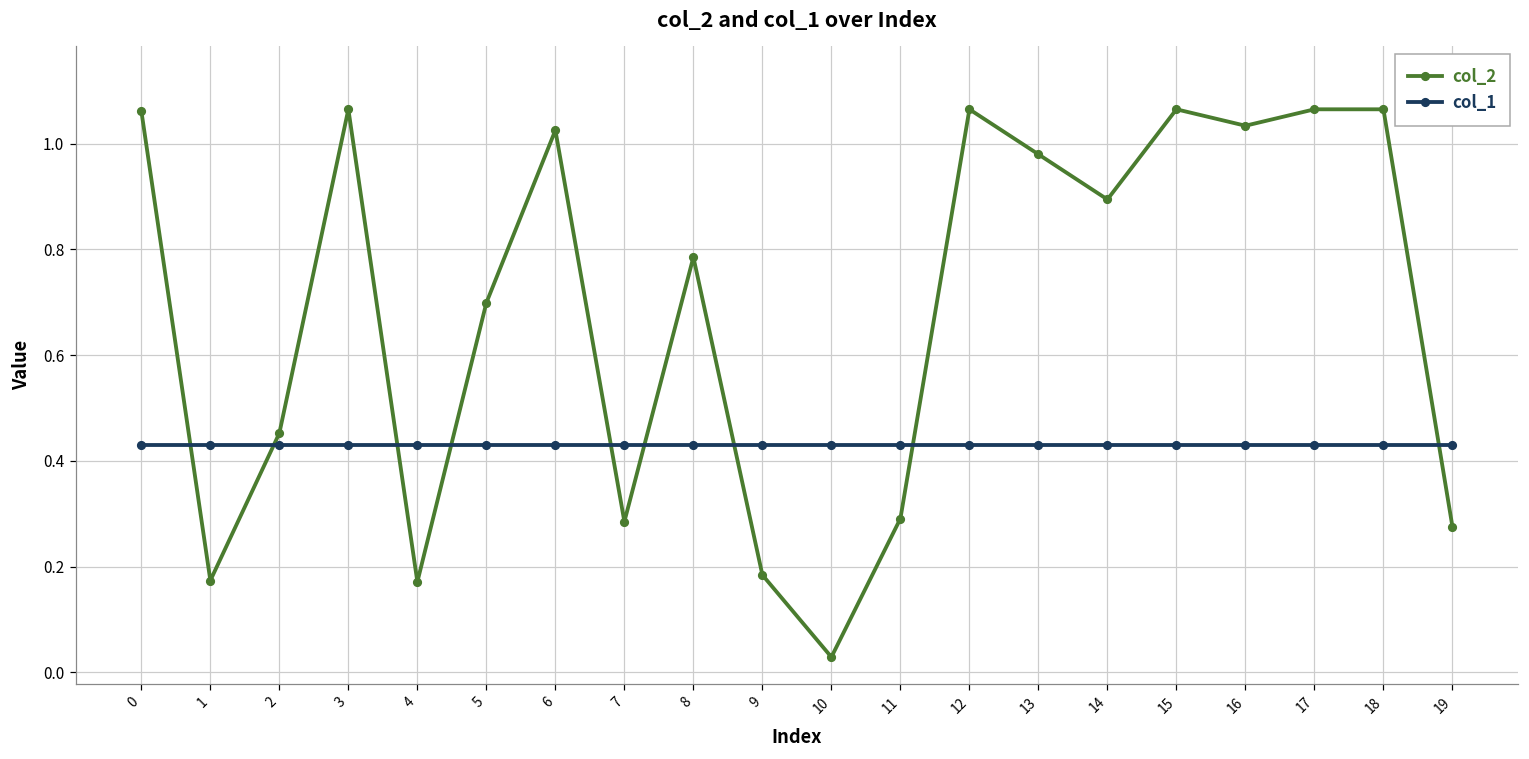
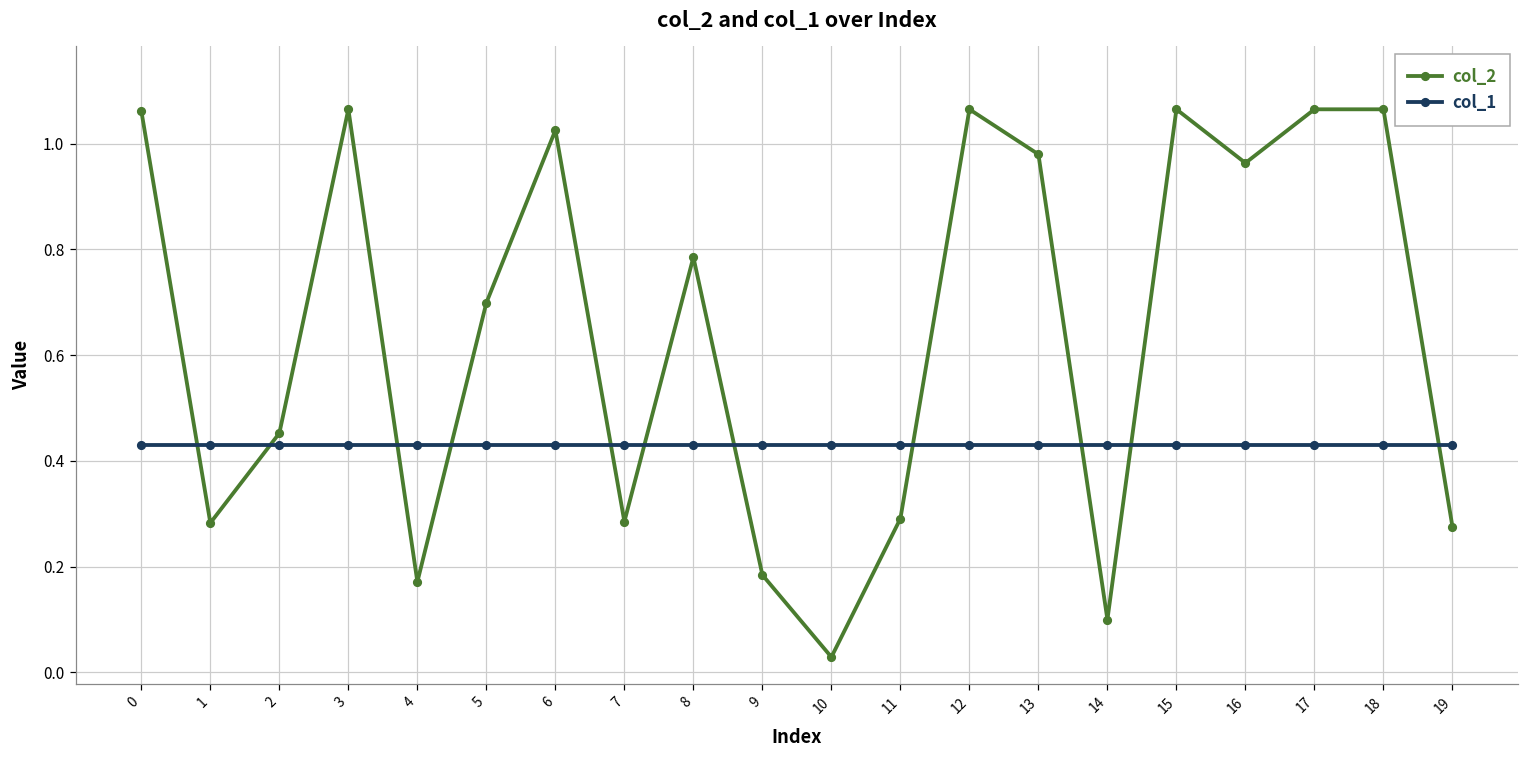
  {
    "col_2": {
      "0": 1.06,
-     "1": 0.17,
+     "1": 0.28,
      "2": 0.45,
      "3": 1.06,
      "4": 0.17,
      "5": 0.70,
      "6": 1.03,
      "7": 0.29,
      "8": 0.79,
      "9": 0.18,
      "10": 0.03,
      "11": 0.29,
      "12": 1.06,
      "13": 0.98,
-     "14": 0.89,
+     "14": 0.10,
      "15": 1.06,
-     "16": 1.03,
+     "16": 0.96,
      "17": 1.06,
      "18": 1.06,
      "19": 0.28
    },
    "col_1": {
      "0": 0.43,
      "1": 0.43,
      "2": 0.43,
      "3": 0.43,
      "4": 0.43,
      "5": 0.43,
      "6": 0.43,
      "7": 0.43,
      "8": 0.43,
      "9": 0.43,
      "10": 0.43,
      "11": 0.43,
      "12": 0.43,
      "13": 0.43,
      "14": 0.43,
      "15": 0.43,
      "16": 0.43,
      "17": 0.43,
      "18": 0.43,
      "19": 0.43
    }
  }
